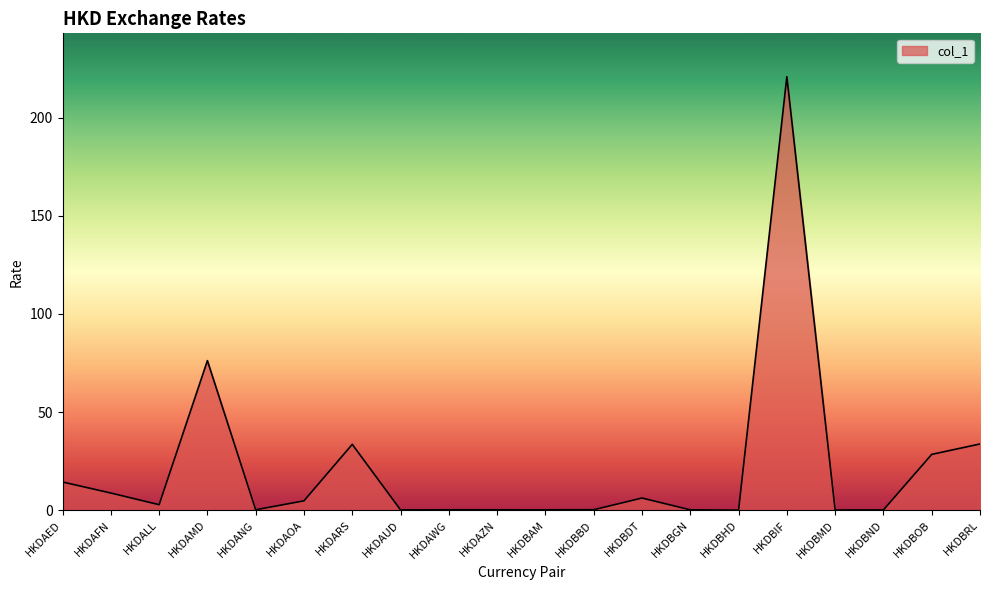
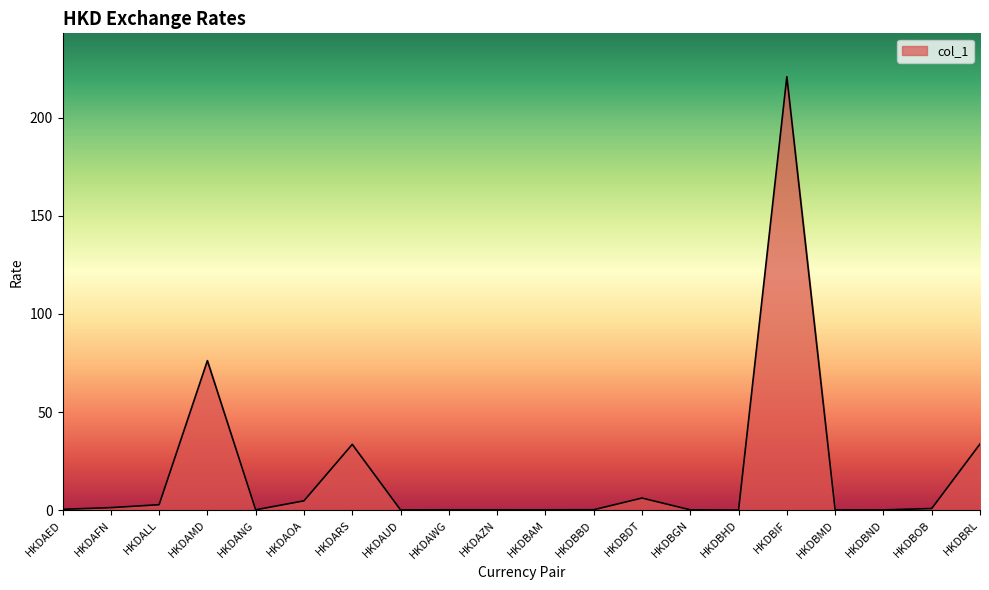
  {
-   "HKDAED": 14,
-   "HKDAFN": 9,
+   "HKDAED": 0,
+   "HKDAFN": 1,
    "HKDALL": 3,
    "HKDAMD": 76,
    "HKDANG": 0,
    "HKDAOA": 5,
    "HKDARS": 34,
    "HKDAUD": 0,
    "HKDAWG": 0,
    "HKDAZN": 0,
    "HKDBAM": 0,
    "HKDBBD": 0,
    "HKDBDT": 6,
    "HKDBGN": 0,
    "HKDBHD": 0,
    "HKDBIF": 221,
    "HKDBMD": 0,
    "HKDBND": 0,
-   "HKDBOB": 28,
+   "HKDBOB": 1,
    "HKDBRL": 34
  }
